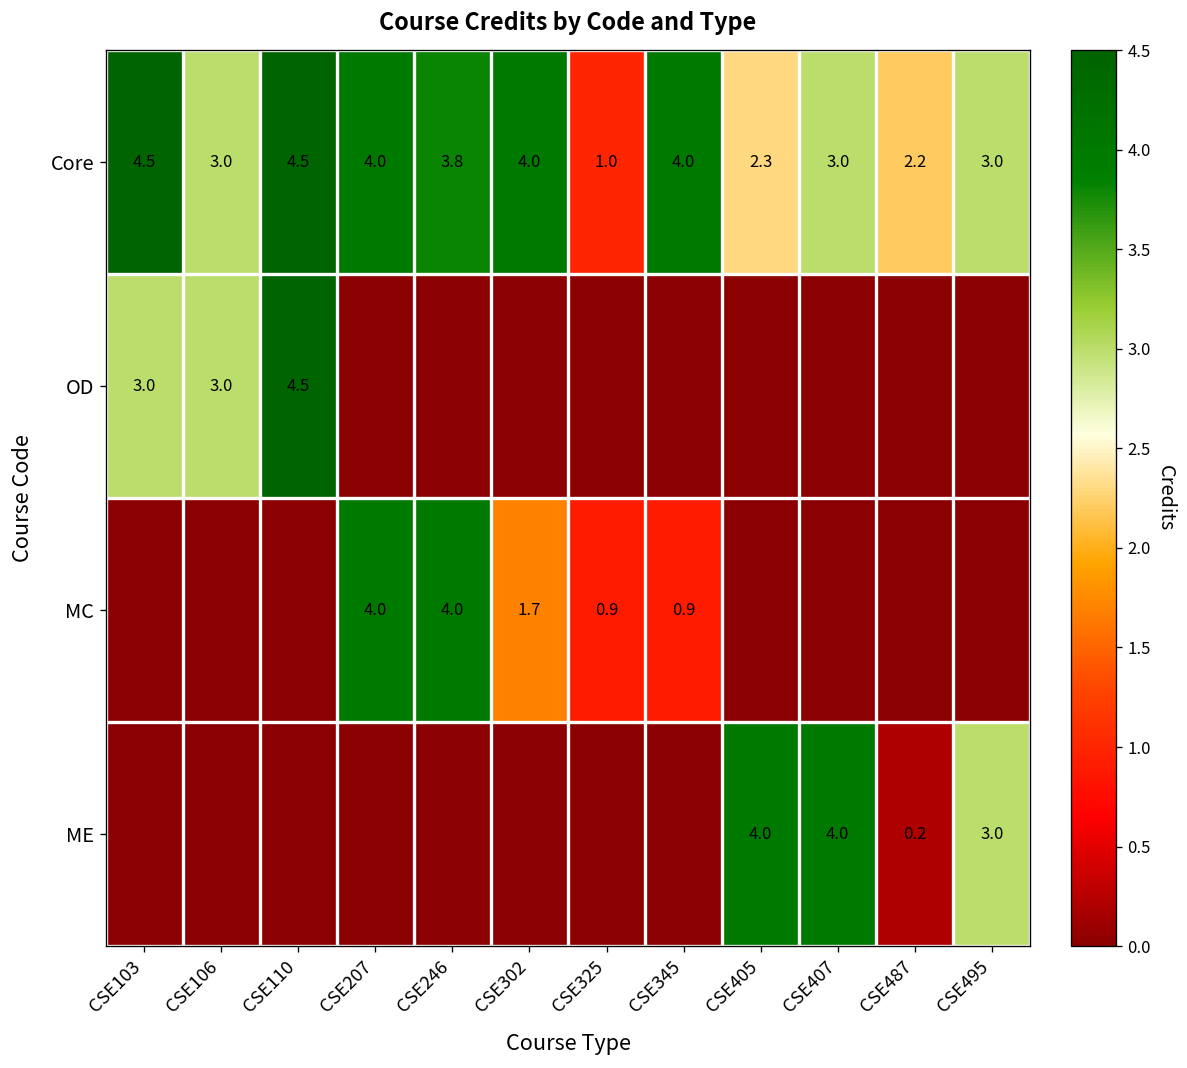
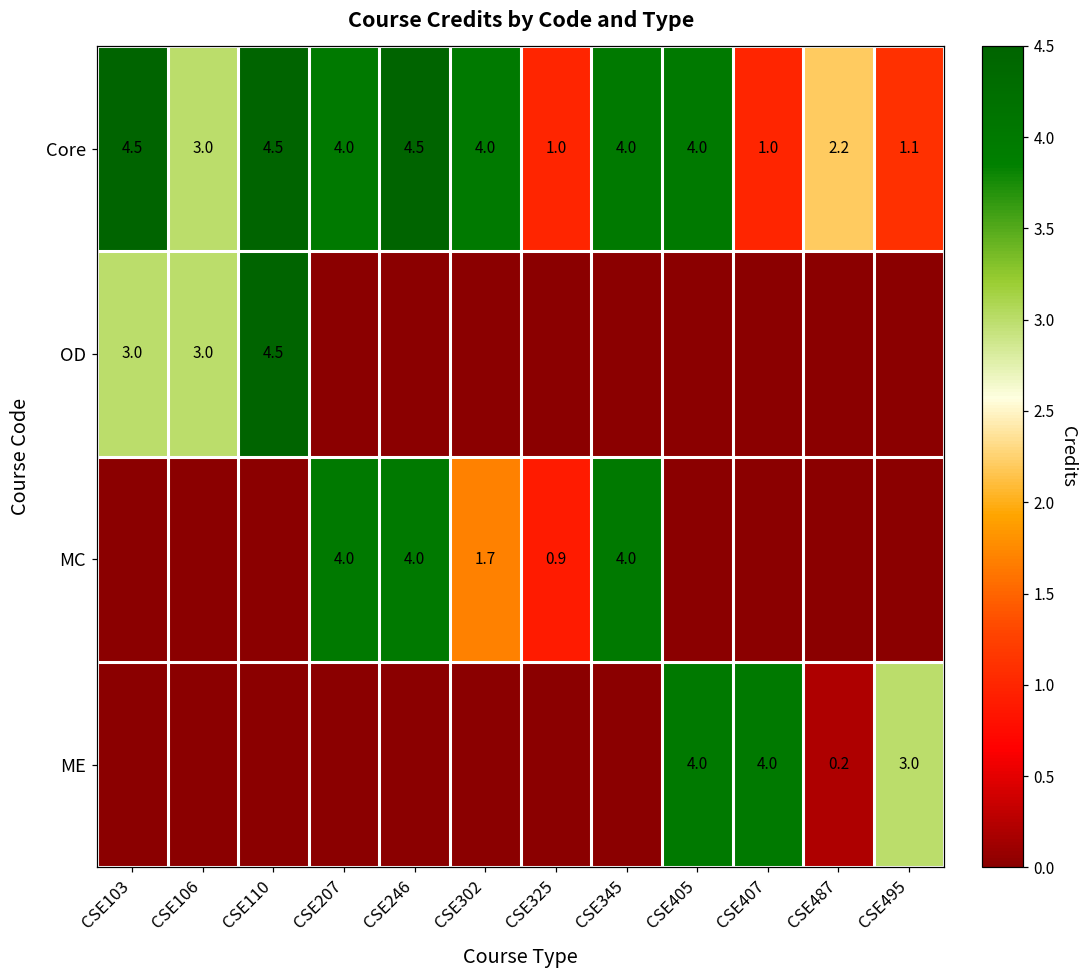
  {
    "Core": {
      "CSE103": 4.5,
      "CSE106": 3.0,
      "CSE110": 4.5,
      "CSE207": 4.0,
-     "CSE246": 3.8,
+     "CSE246": 4.5,
      "CSE302": 4.0,
      "CSE325": 1.0,
      "CSE345": 4.0,
-     "CSE405": 2.3,
-     "CSE407": 3.0,
+     "CSE405": 4.0,
+     "CSE407": 1.0,
      "CSE487": 2.2,
-     "CSE495": 3.0
+     "CSE495": 1.1
    },
    "OD": {
      "CSE103": 3.0,
      "CSE106": 3.0,
      "CSE110": 4.5
    },
    "MC": {
      "CSE207": 4.0,
      "CSE246": 4.0,
      "CSE302": 1.7,
      "CSE325": 0.9,
-     "CSE345": 0.9
+     "CSE345": 4.0
    },
    "ME": {
      "CSE405": 4.0,
      "CSE407": 4.0,
      "CSE487": 0.2,
      "CSE495": 3.0
    }
  }
